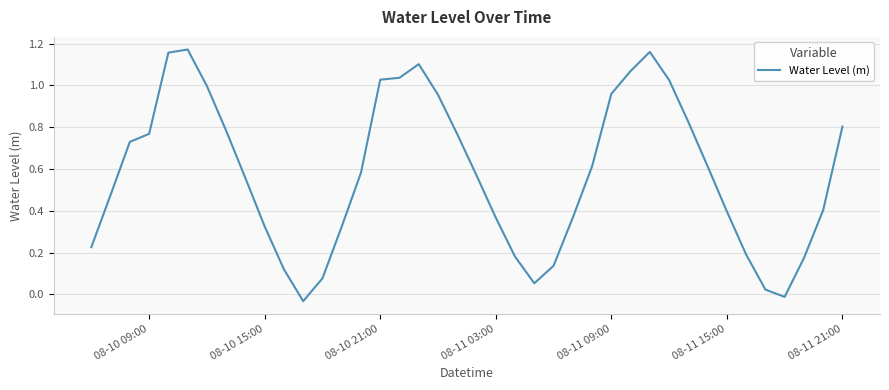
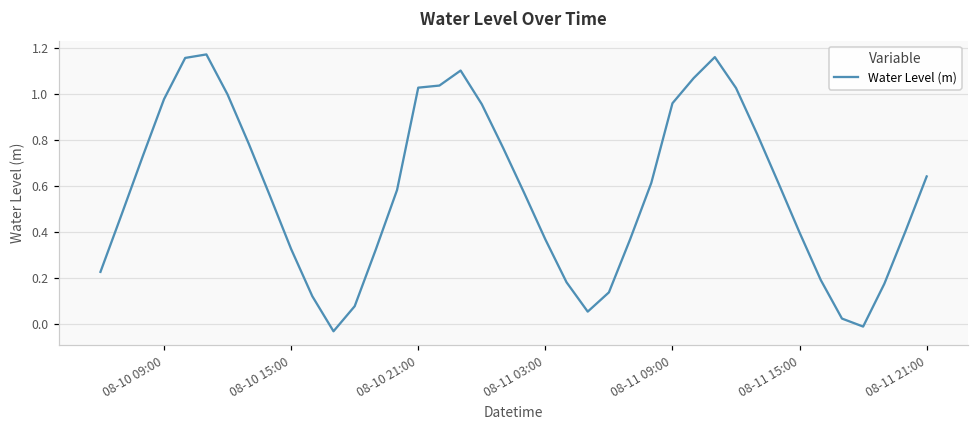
  {
-   "08-10 09:00": 0.77,
+   "08-10 09:00": 0.98,
    "08-10 15:00": 0.33,
    "08-10 21:00": 1.03,
    "08-11 03:00": 0.37,
    "08-11 09:00": 0.96,
    "08-11 15:00": 0.40,
-   "08-11 21:00": 0.80
+   "08-11 21:00": 0.64
  }
